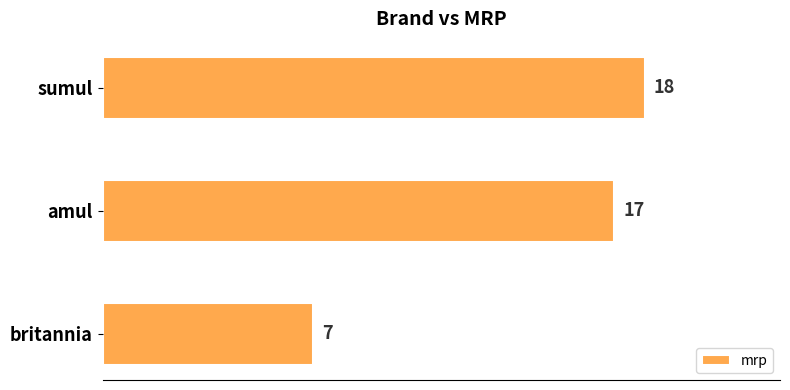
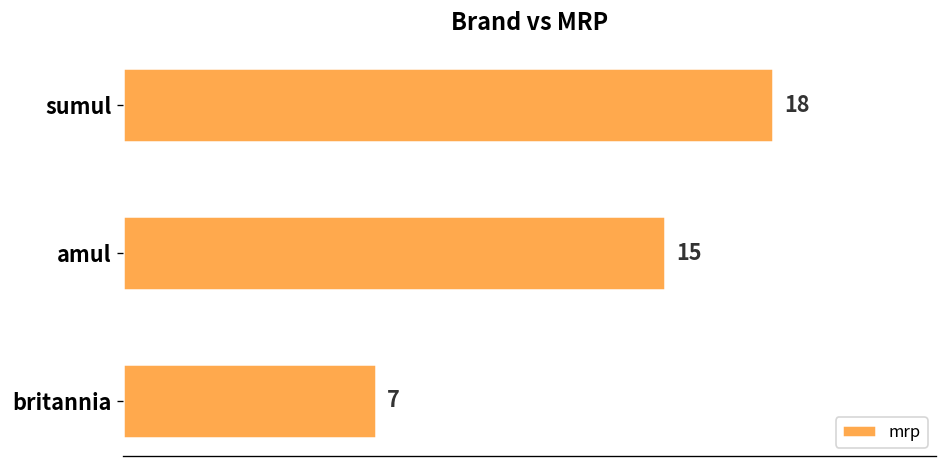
  {
    "sumul": 18,
-   "amul": 17,
+   "amul": 15,
    "britannia": 7
  }
